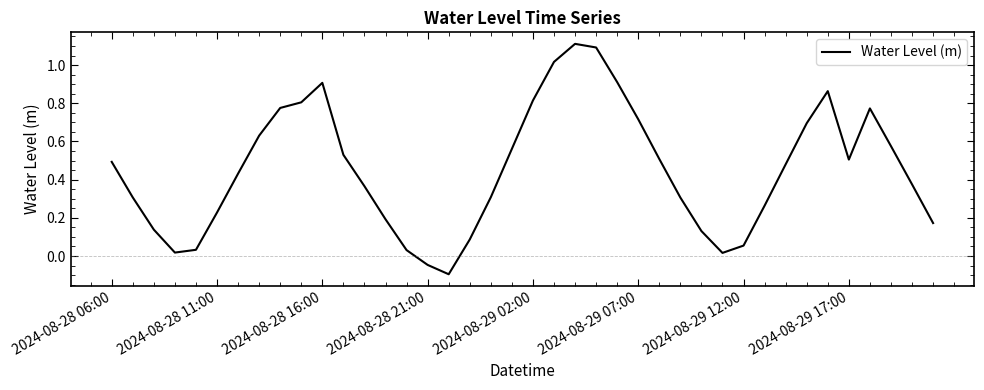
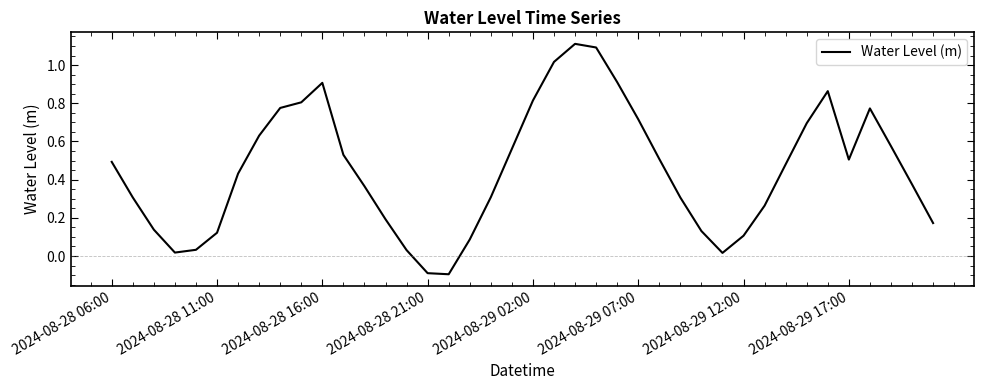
  {
    "2024-08-28 06:00": 0.49,
-   "2024-08-28 11:00": 0.23,
+   "2024-08-28 11:00": 0.12,
    "2024-08-28 16:00": 0.91,
-   "2024-08-28 21:00": -0.05,
+   "2024-08-28 21:00": -0.09,
    "2024-08-29 02:00": 0.81,
    "2024-08-29 07:00": 0.72,
-   "2024-08-29 12:00": 0.05,
+   "2024-08-29 12:00": 0.11,
    "2024-08-29 17:00": 0.51
  }
